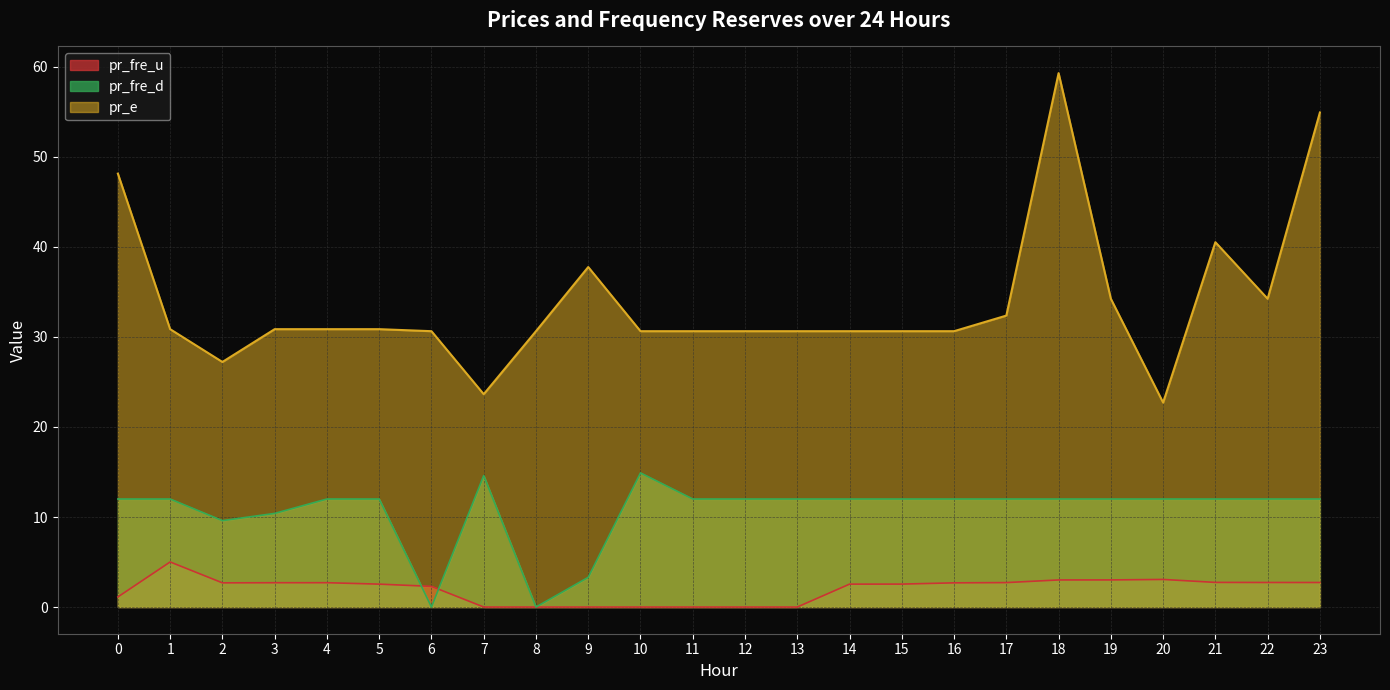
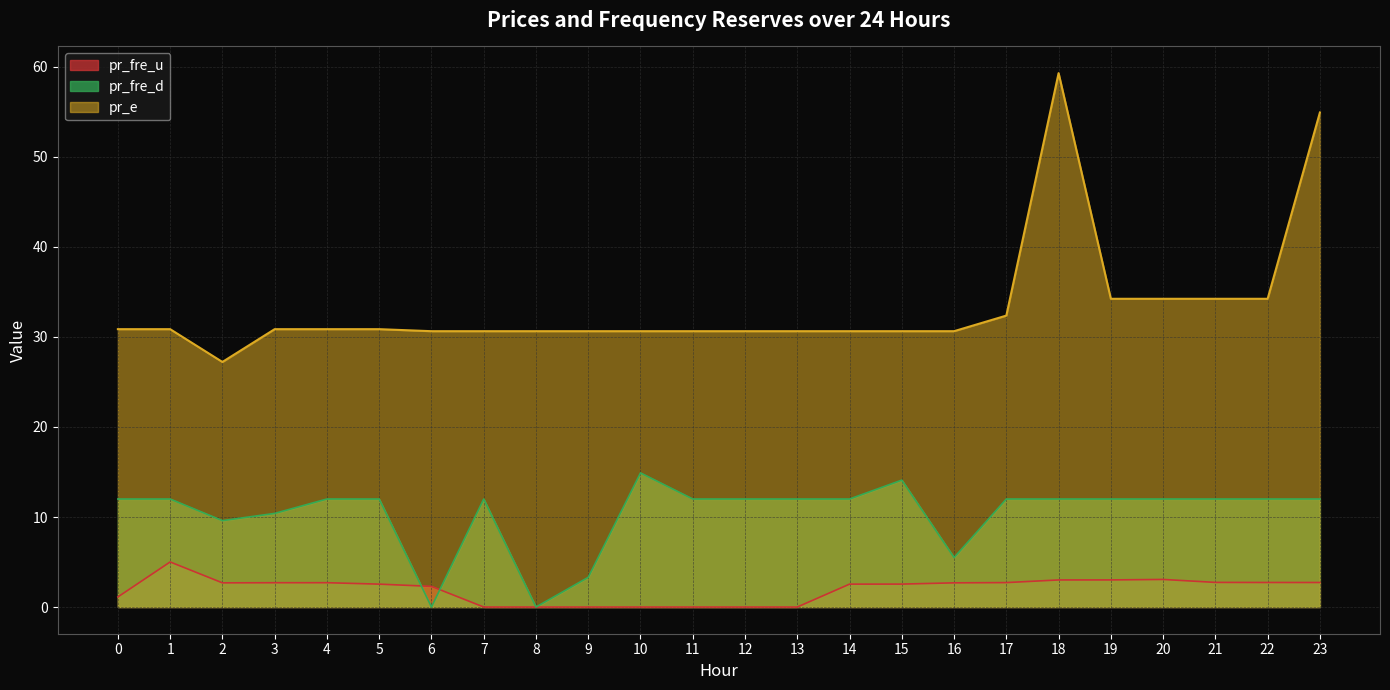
  {
    "pr_fre_u": {
      "0": 1,
      "1": 5,
      "2": 3,
      "3": 3,
      "4": 3,
      "5": 3,
      "6": 2,
      "7": 0,
      "9": 0,
      "10": 0,
      "11": 0,
      "12": 0,
      "13": 0,
      "14": 3,
      "15": 3,
      "16": 3,
      "17": 3,
      "18": 3,
      "19": 3,
      "20": 3,
      "21": 3,
      "22": 3,
      "23": 3
    },
    "pr_fre_d": {
      "0": 12,
      "1": 12,
      "2": 10,
      "3": 10,
      "4": 12,
      "5": 12,
      "6": 0,
-     "7": 15,
+     "7": 12,
      "9": 3,
      "10": 15,
      "11": 12,
      "12": 12,
      "13": 12,
      "14": 12,
-     "15": 12,
-     "16": 12,
+     "15": 14,
+     "16": 6,
      "17": 12,
      "18": 12,
      "19": 12,
      "20": 12,
      "21": 12,
      "22": 12,
      "23": 12
    },
    "pr_e": {
-     "0": 48,
+     "0": 31,
      "1": 31,
      "2": 27,
      "3": 31,
      "4": 31,
      "5": 31,
      "6": 31,
-     "7": 24,
+     "7": 31,
      "8": 31,
-     "9": 38,
+     "9": 31,
      "10": 31,
      "11": 31,
      "12": 31,
      "13": 31,
      "14": 31,
      "15": 31,
      "16": 31,
      "17": 32,
      "18": 59,
      "19": 34,
-     "20": 23,
-     "21": 41,
+     "20": 34,
+     "21": 34,
      "22": 34,
      "23": 55
    }
  }
